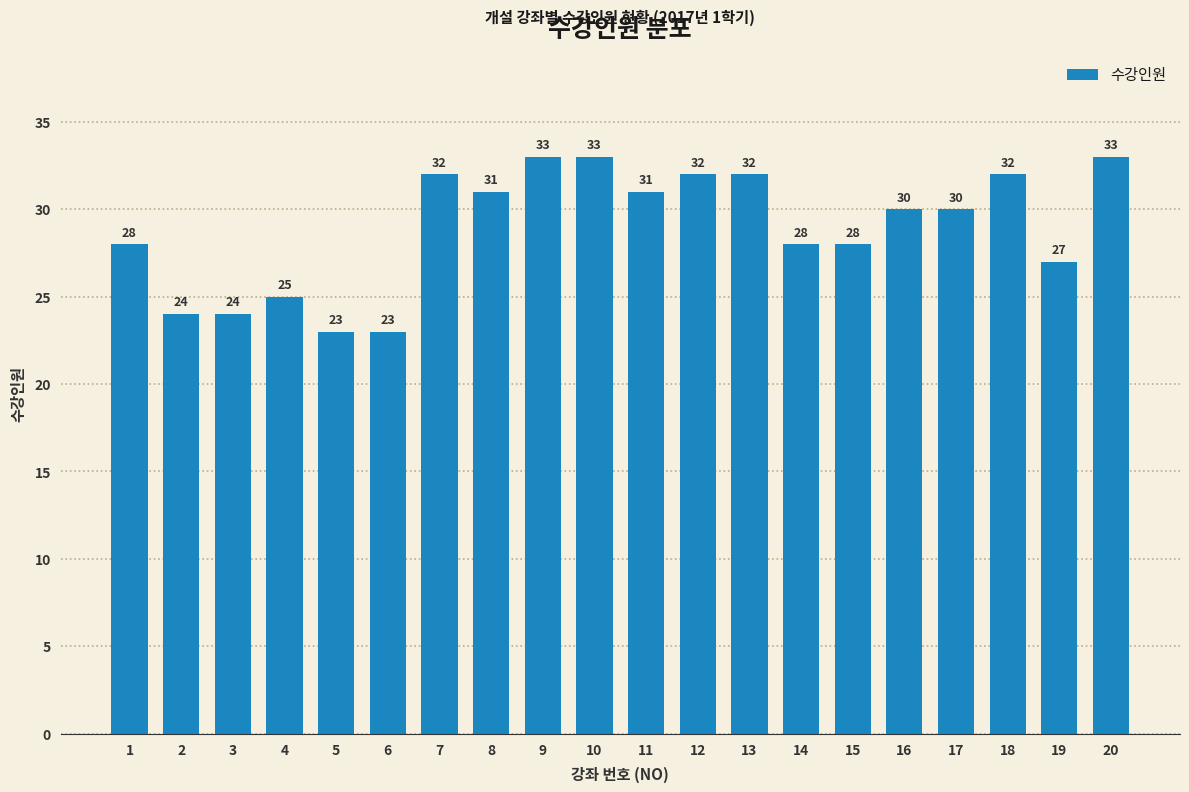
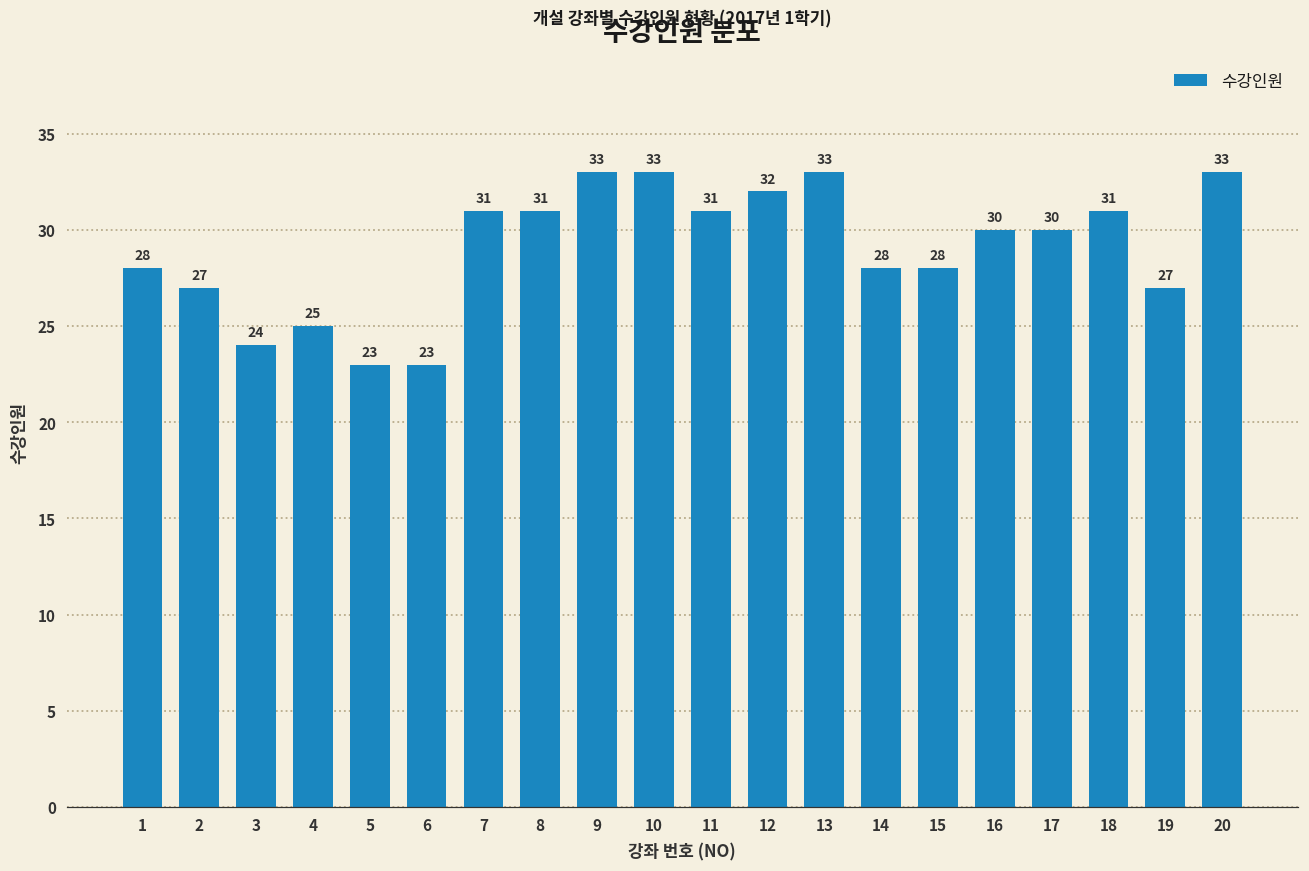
  {
    "1": 28,
-   "2": 24,
+   "2": 27,
    "3": 24,
    "4": 25,
    "5": 23,
    "6": 23,
-   "7": 32,
+   "7": 31,
    "8": 31,
    "9": 33,
    "10": 33,
    "11": 31,
    "12": 32,
-   "13": 32,
+   "13": 33,
    "14": 28,
    "15": 28,
    "16": 30,
    "17": 30,
-   "18": 32,
+   "18": 31,
    "19": 27,
    "20": 33
  }
